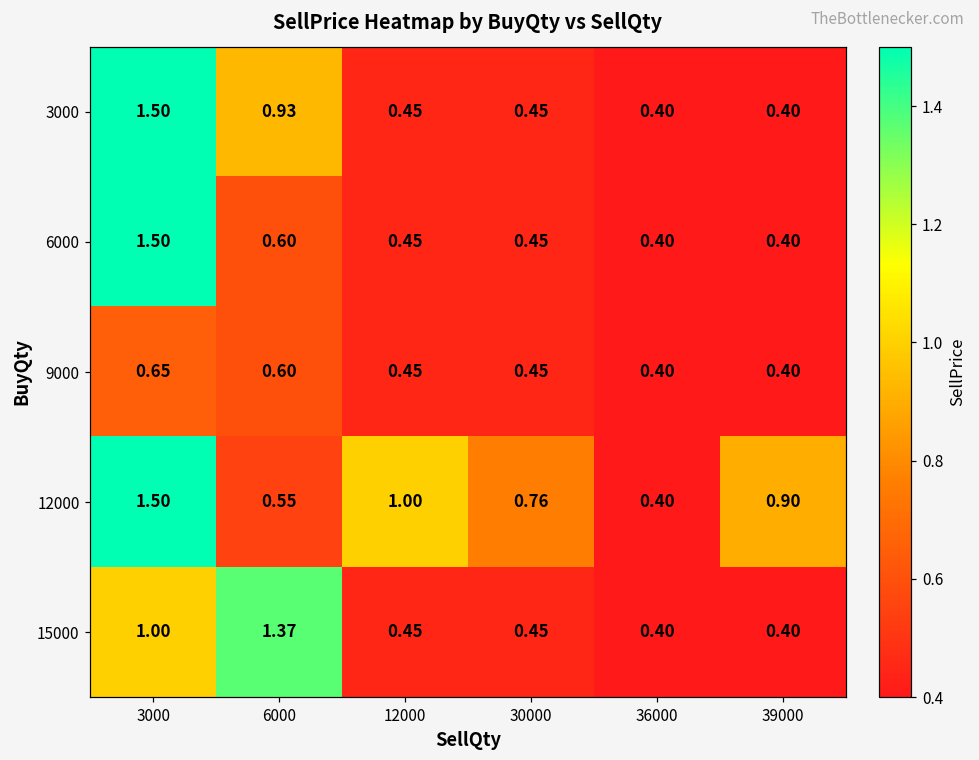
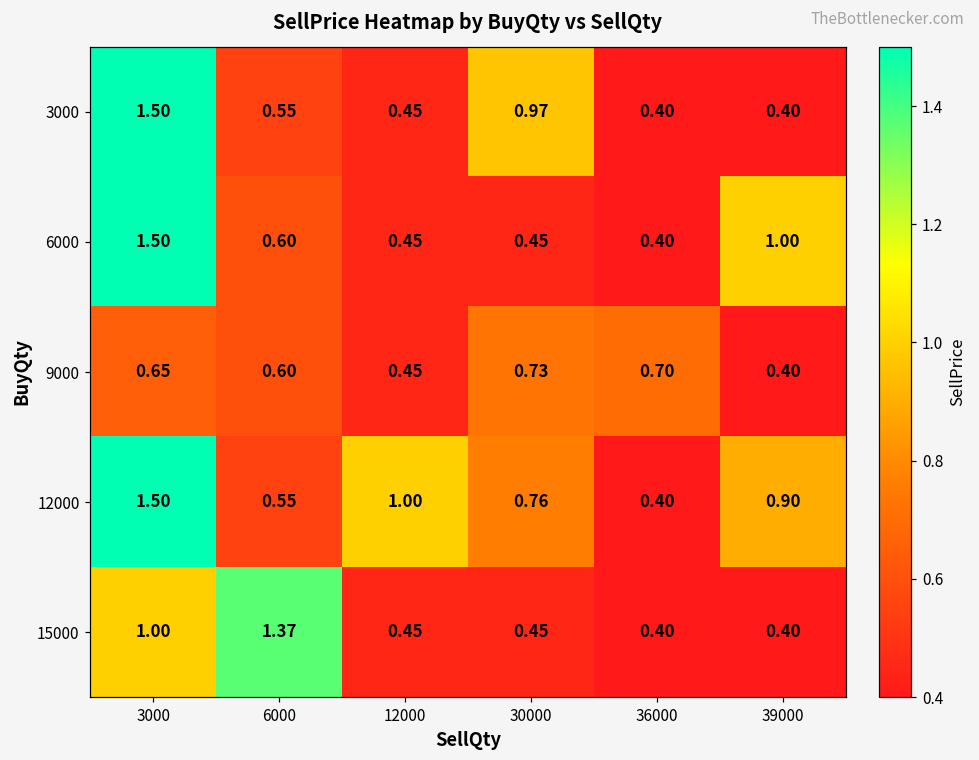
  {
    "3000": {
      "3000": 1.50,
-     "6000": 0.93,
+     "6000": 0.55,
      "12000": 0.45,
-     "30000": 0.45,
+     "30000": 0.97,
      "36000": 0.40,
      "39000": 0.40
    },
    "6000": {
      "3000": 1.50,
      "6000": 0.60,
      "12000": 0.45,
      "30000": 0.45,
      "36000": 0.40,
-     "39000": 0.40
+     "39000": 1.00
    },
    "9000": {
      "3000": 0.65,
      "6000": 0.60,
      "12000": 0.45,
-     "30000": 0.45,
-     "36000": 0.40,
+     "30000": 0.73,
+     "36000": 0.70,
      "39000": 0.40
    },
    "12000": {
      "3000": 1.50,
      "6000": 0.55,
      "12000": 1.00,
      "30000": 0.76,
      "36000": 0.40,
      "39000": 0.90
    },
    "15000": {
      "3000": 1.00,
      "6000": 1.37,
      "12000": 0.45,
      "30000": 0.45,
      "36000": 0.40,
      "39000": 0.40
    }
  }
